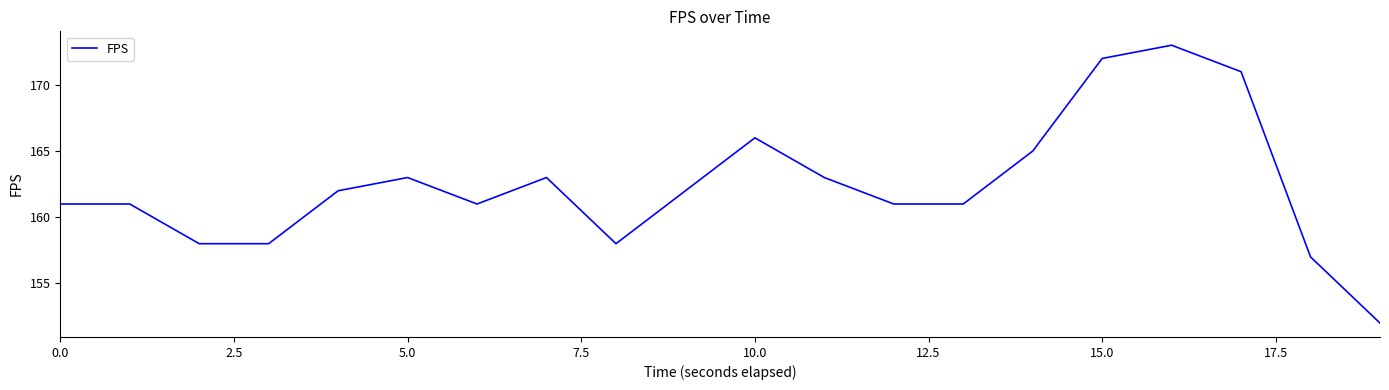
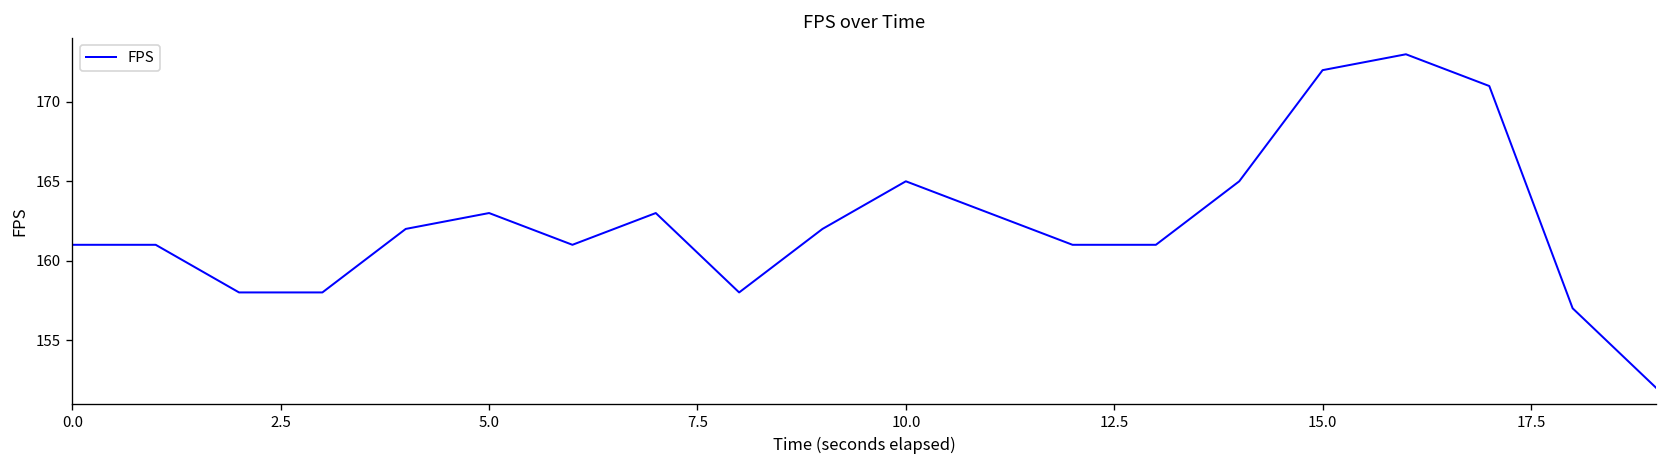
  {
    "0.0": 161,
    "5.0": 163,
-   "10.0": 166,
+   "10.0": 165,
    "15.0": 172
  }
